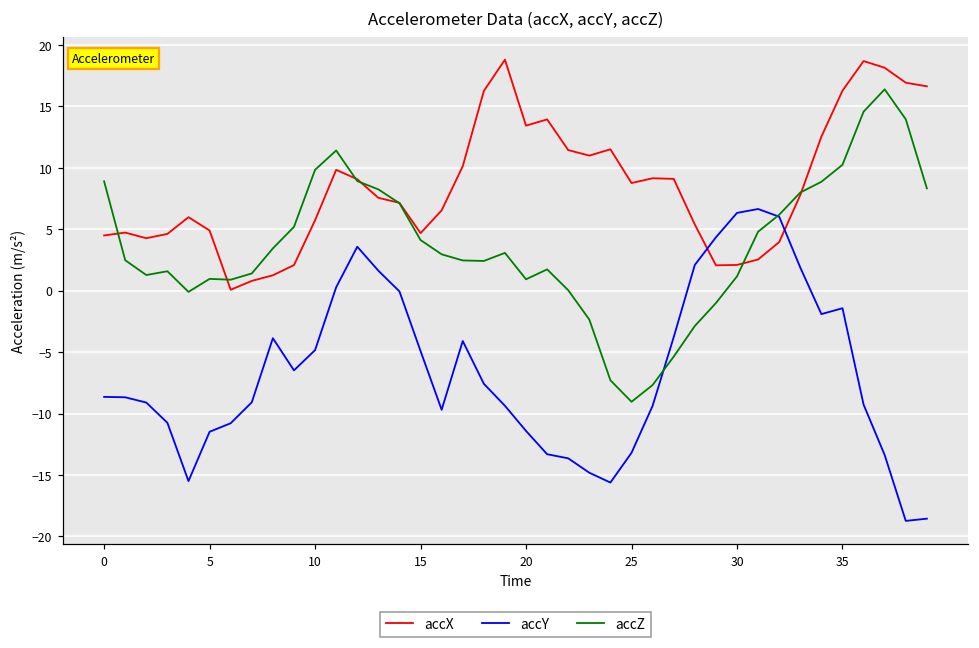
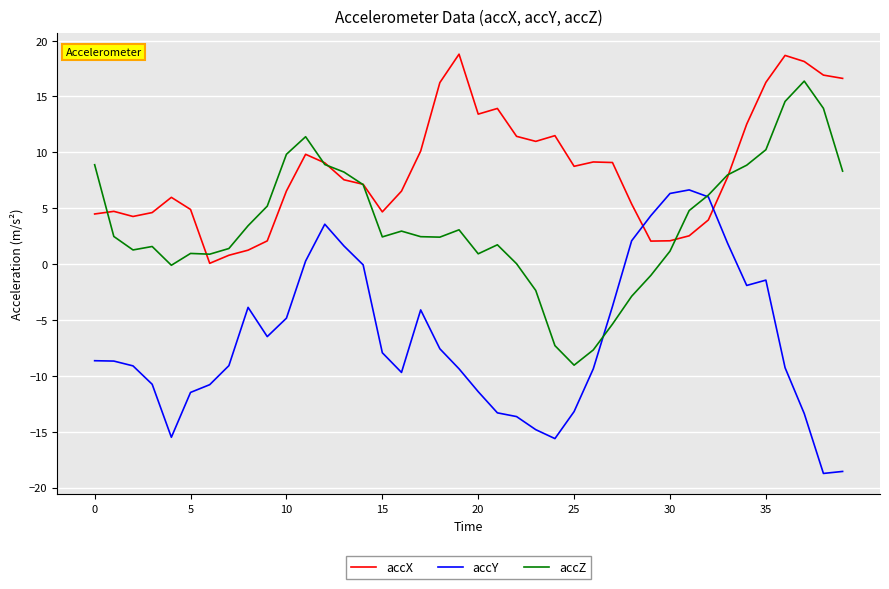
  {
    "accX": {
      "0": 4.5,
      "5": 4.9,
-     "10": 5.7,
+     "10": 6.5,
      "15": 4.7,
      "20": 13.4,
      "25": 8.8,
      "30": 2.1,
      "35": 16.3
    },
    "accY": {
      "0": -8.6,
      "5": -11.5,
      "10": -4.8,
-     "15": -4.9,
+     "15": -7.9,
      "20": -11.4,
      "25": -13.2,
      "30": 6.3,
      "35": -1.4
    },
    "accZ": {
      "0": 8.9,
      "5": 1.0,
      "10": 9.8,
-     "15": 4.1,
+     "15": 2.4,
      "20": 0.9,
      "25": -9.0,
      "30": 1.2,
      "35": 10.2
    }
  }
